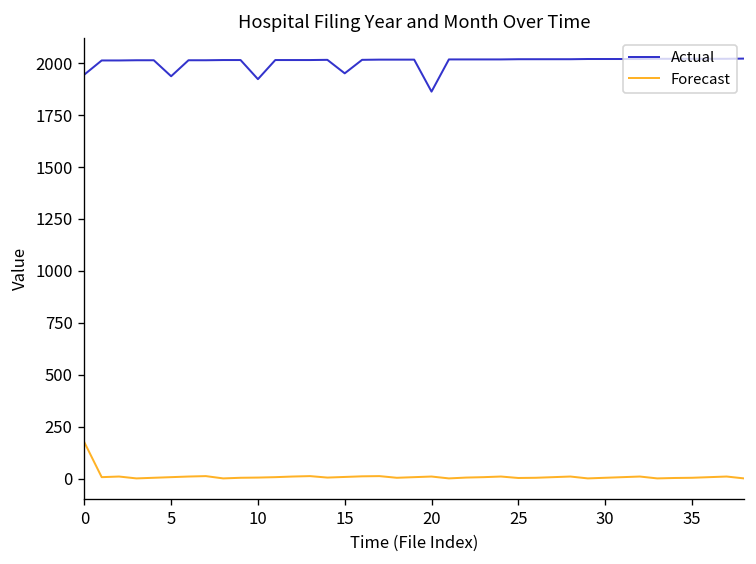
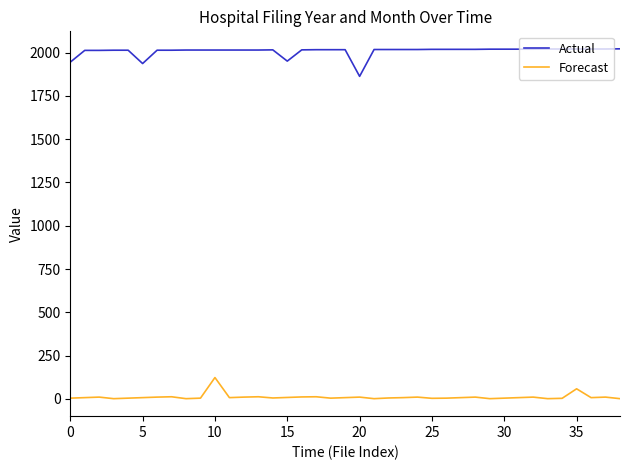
  {
    "Actual": {
      "0": 1950,
      "5": 1940,
-     "10": 1920,
+     "10": 2020,
      "15": 1950,
      "20": 1860,
      "25": 2020,
      "30": 2020
    },
    "Forecast": {
-     "0": 180,
+     "0": 0,
      "5": 10,
-     "10": 10,
+     "10": 120,
      "15": 10,
      "20": 10,
      "25": 0,
      "30": 0,
-     "35": 0
+     "35": 60
    }
  }
